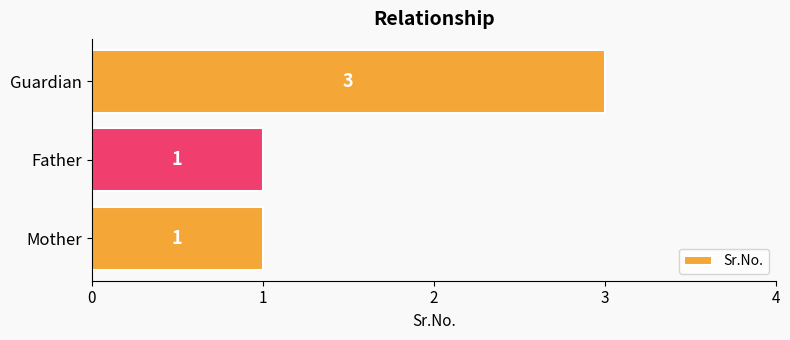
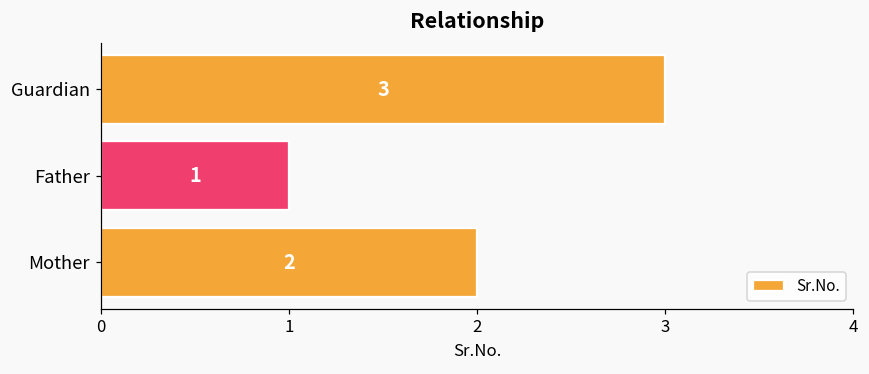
  {
    "Guardian": 3,
    "Father": 1,
-   "Mother": 1
+   "Mother": 2
  }
